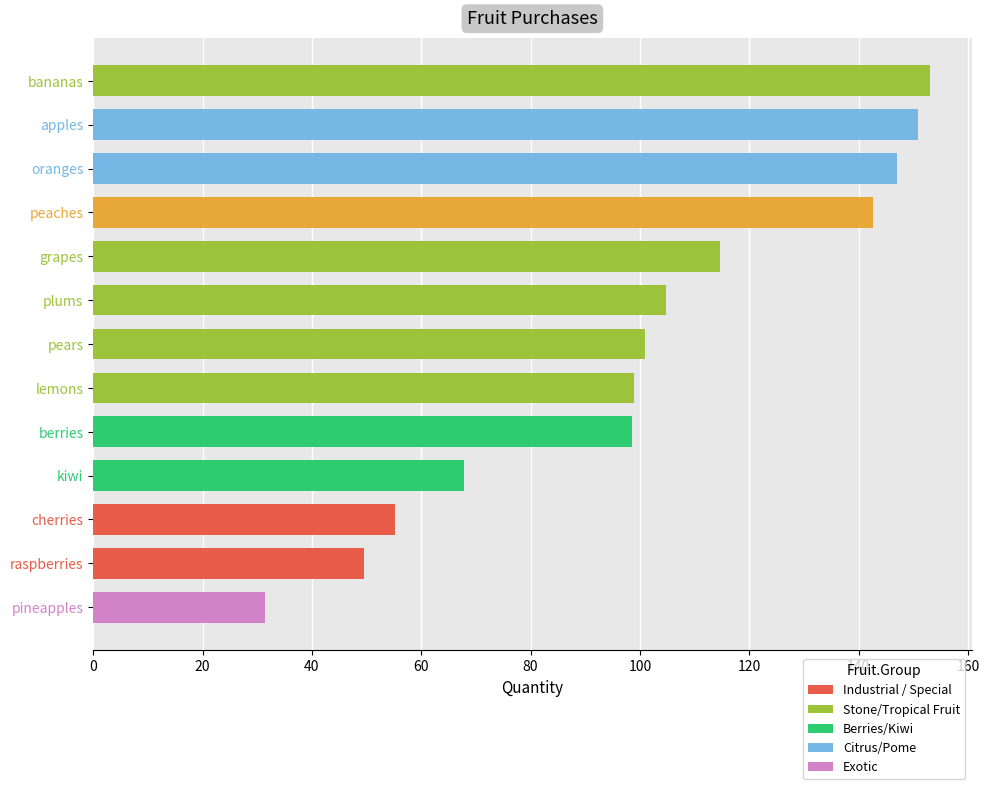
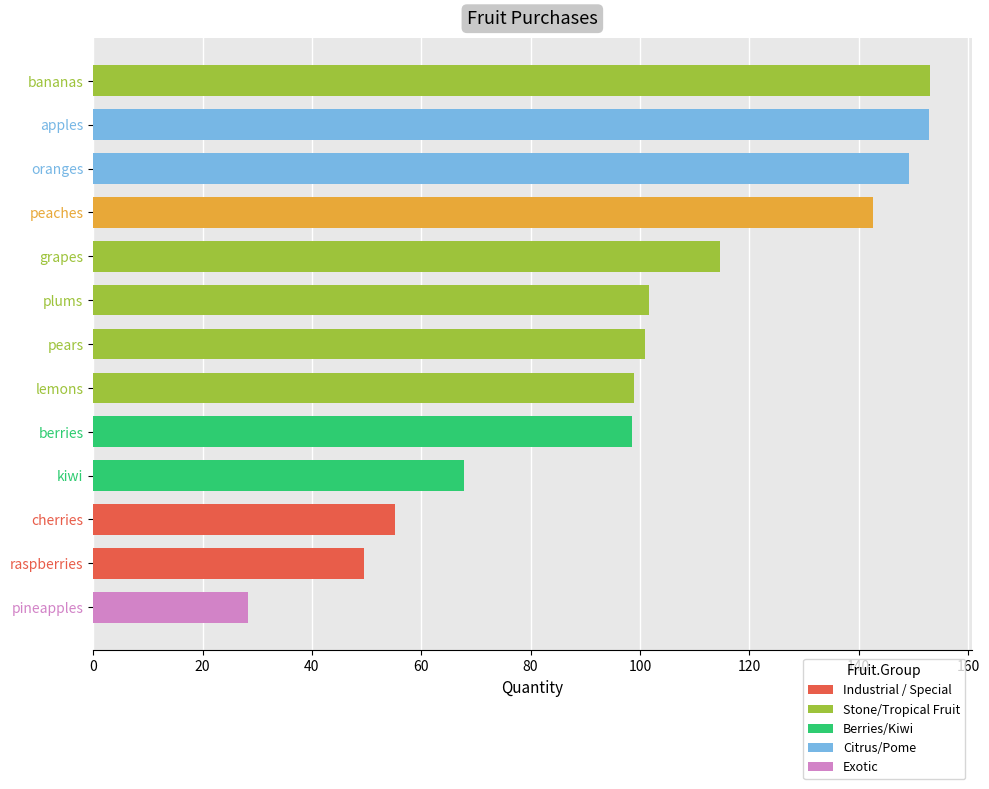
  {
    "bananas": 153,
-   "apples": 151,
-   "oranges": 147,
+   "apples": 153,
+   "oranges": 149,
    "peaches": 143,
    "grapes": 115,
-   "plums": 105,
+   "plums": 102,
    "pears": 101,
    "lemons": 99,
    "berries": 99,
    "kiwi": 68,
    "cherries": 55,
    "raspberries": 50,
-   "pineapples": 31
+   "pineapples": 28
  }
